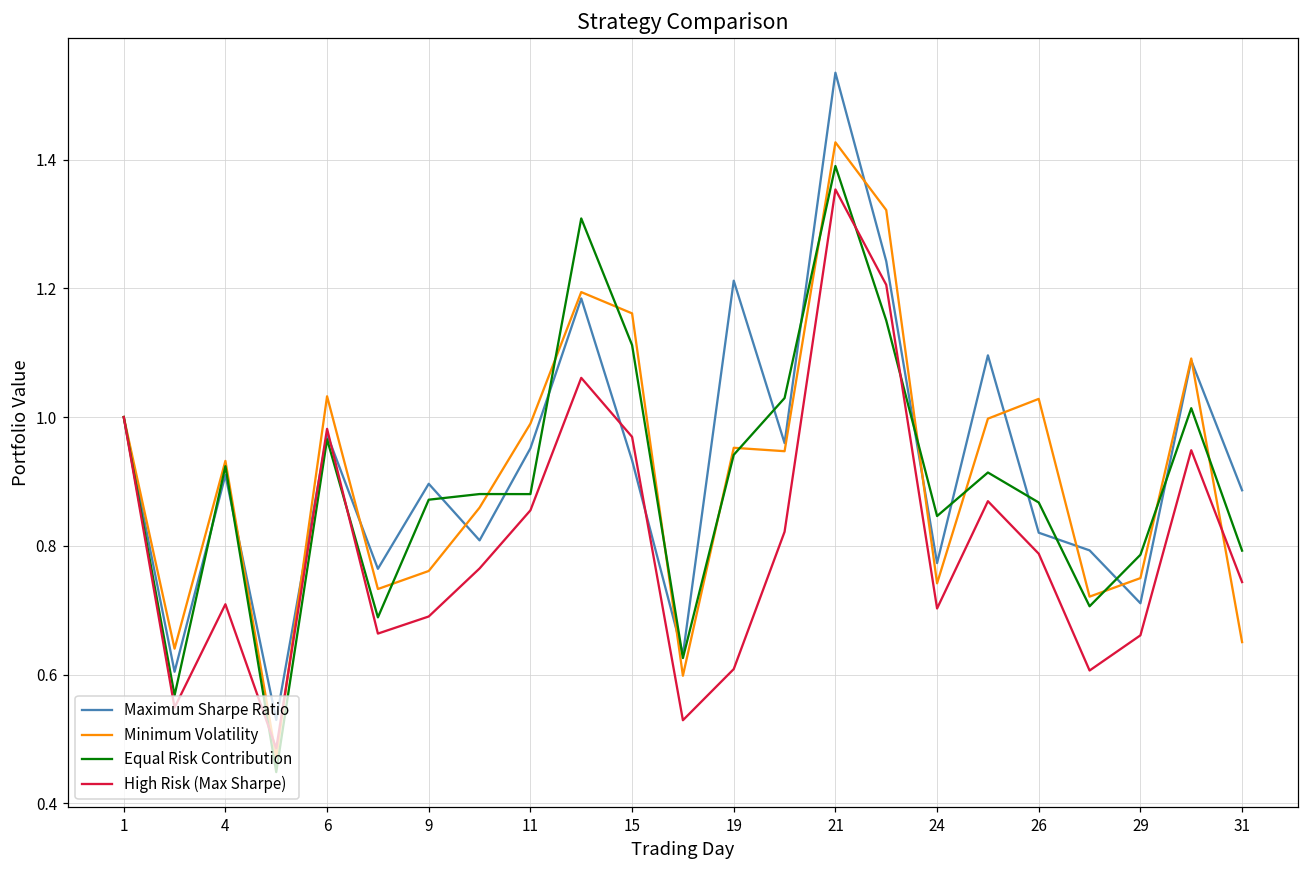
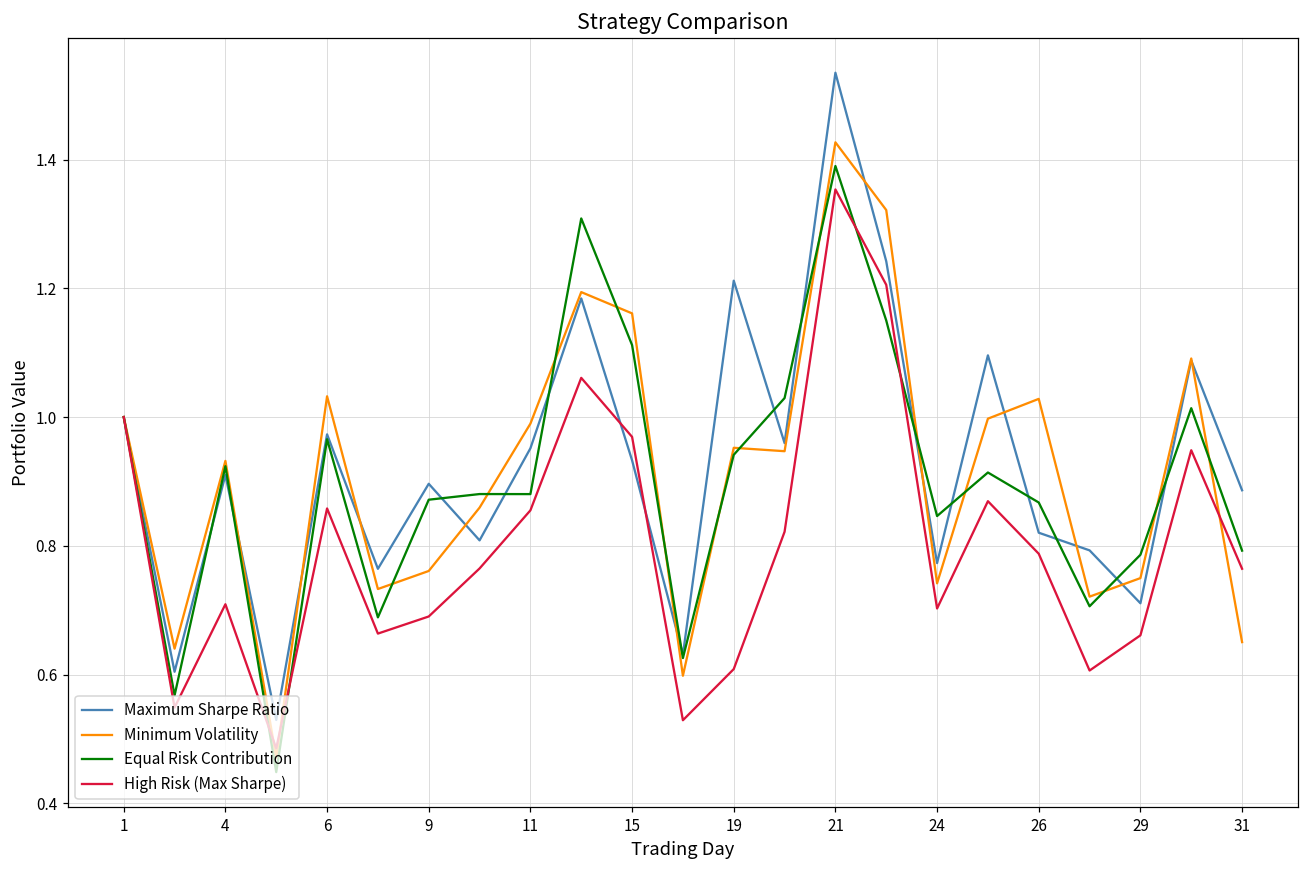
  {
    "Maximum Sharpe Ratio": {
      "4": 0.91,
      "6": 0.97,
      "9": 0.90,
      "11": 0.95,
      "15": 0.93,
      "19": 1.21,
      "21": 1.53,
      "24": 0.77,
      "26": 0.82,
      "29": 0.71,
      "31": 0.89
    },
    "Minimum Volatility": {
      "4": 0.93,
      "6": 1.03,
      "9": 0.76,
      "11": 0.99,
      "15": 1.16,
      "19": 0.95,
      "21": 1.43,
      "24": 0.74,
      "26": 1.03,
      "29": 0.75,
      "31": 0.65
    },
    "Equal Risk Contribution": {
      "4": 0.92,
      "6": 0.97,
      "9": 0.87,
      "11": 0.88,
      "15": 1.11,
      "19": 0.94,
      "21": 1.39,
      "24": 0.85,
      "26": 0.87,
      "29": 0.79,
      "31": 0.79
    },
    "High Risk (Max Sharpe)": {
      "4": 0.71,
-     "6": 0.98,
+     "6": 0.86,
      "9": 0.69,
      "11": 0.86,
      "15": 0.97,
      "19": 0.61,
      "21": 1.35,
      "24": 0.70,
      "26": 0.79,
      "29": 0.66,
-     "31": 0.74
+     "31": 0.76
    }
  }
